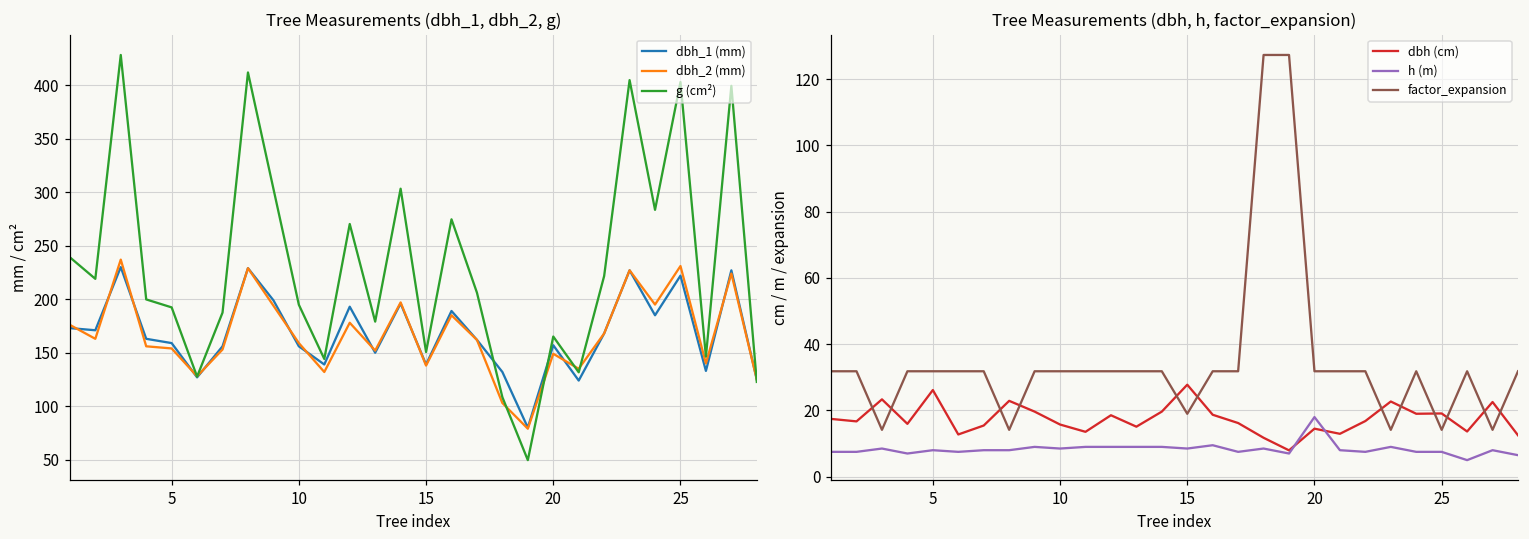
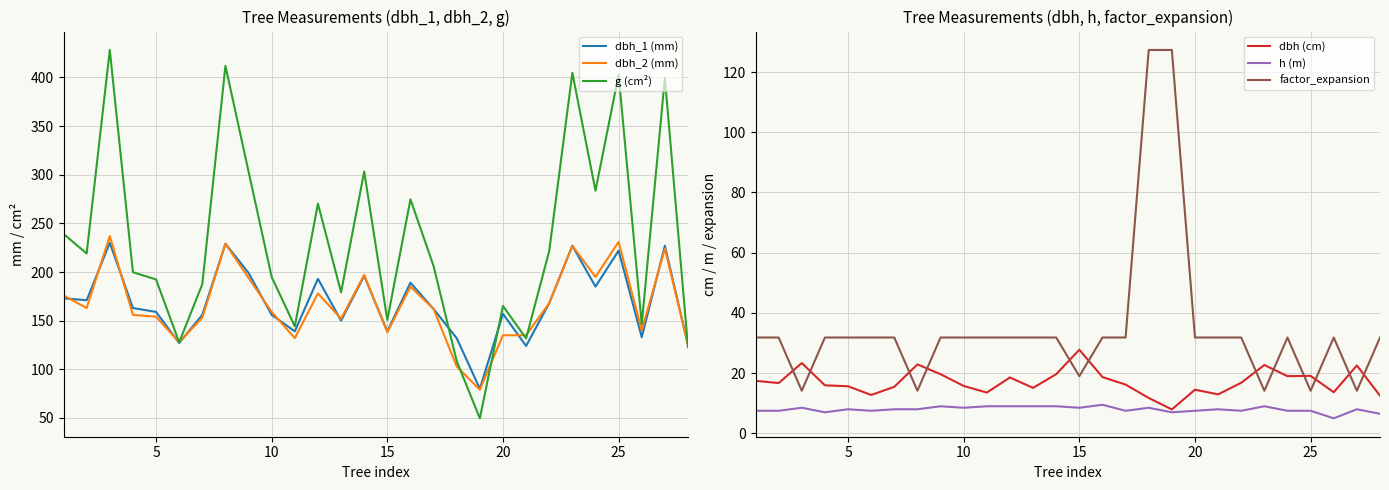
  {
    "Tree Measurements (dbh_1, dbh_2, g)": {
      "dbh_1 (mm)": {
        "5": 160,
        "10": 160,
        "20": 160,
        "25": 220
      },
      "dbh_2 (mm)": {
        "5": 150,
        "10": 160,
-       "20": 150,
+       "20": 140,
        "25": 230
      },
      "g (cm²)": {
        "5": 190,
        "10": 190,
        "15": 150,
        "20": 170
      }
    },
    "Tree Measurements (dbh, h, factor_expansion)": {
      "dbh (cm)": {
-       "5": 26,
+       "5": 16,
        "10": 16,
        "15": 28,
        "20": 15,
        "25": 19
      },
      "h (m)": {
        "5": 8,
        "10": 9,
        "15": 9,
-       "20": 18,
+       "20": 8,
        "25": 8
      },
      "factor_expansion": {
        "5": 32,
        "10": 32,
        "15": 19,
        "20": 32,
        "25": 14
      }
    }
  }
